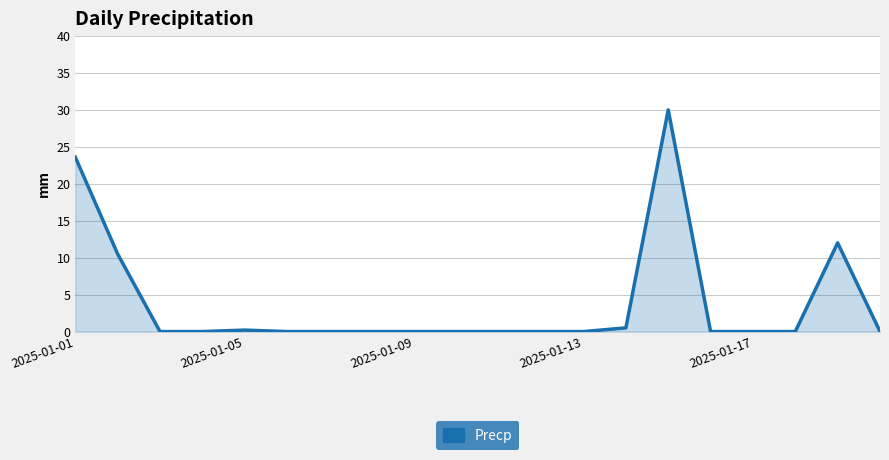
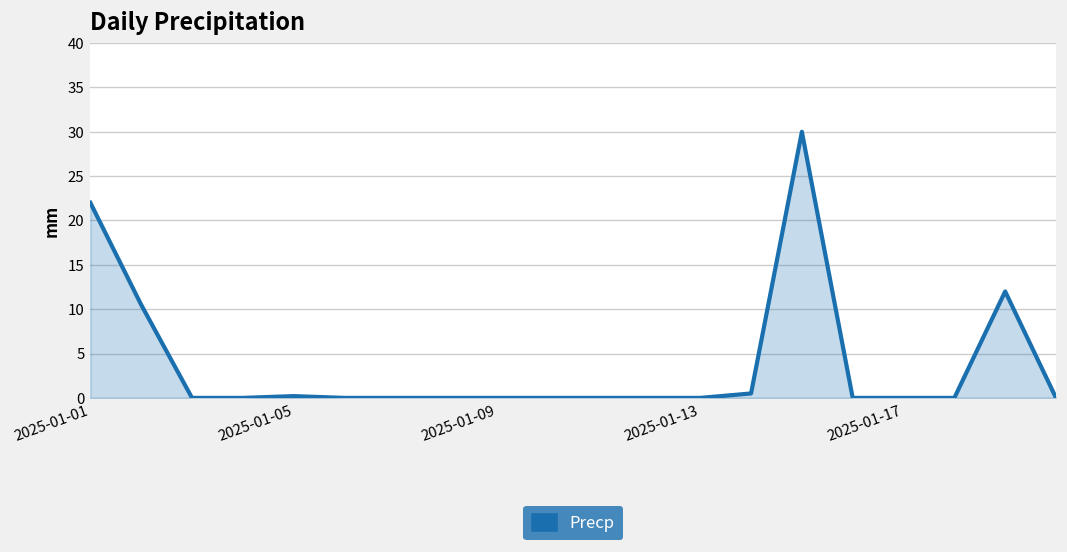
  {
-   "2025-01-01": 24,
+   "2025-01-01": 22,
    "2025-01-05": 0,
    "2025-01-09": 0,
    "2025-01-13": 0,
    "2025-01-17": 0
  }
